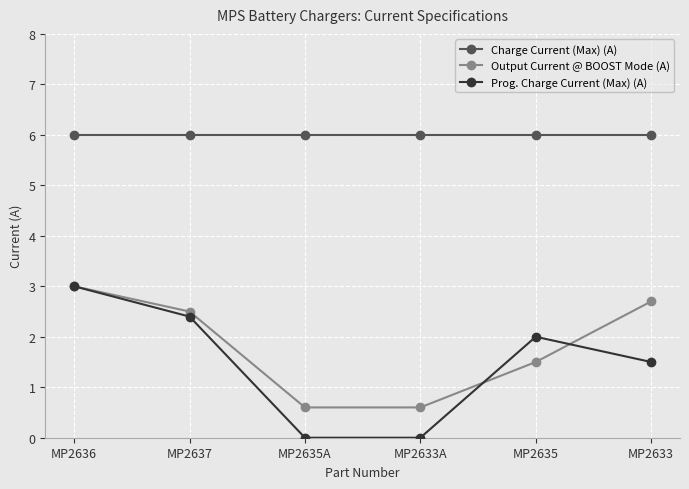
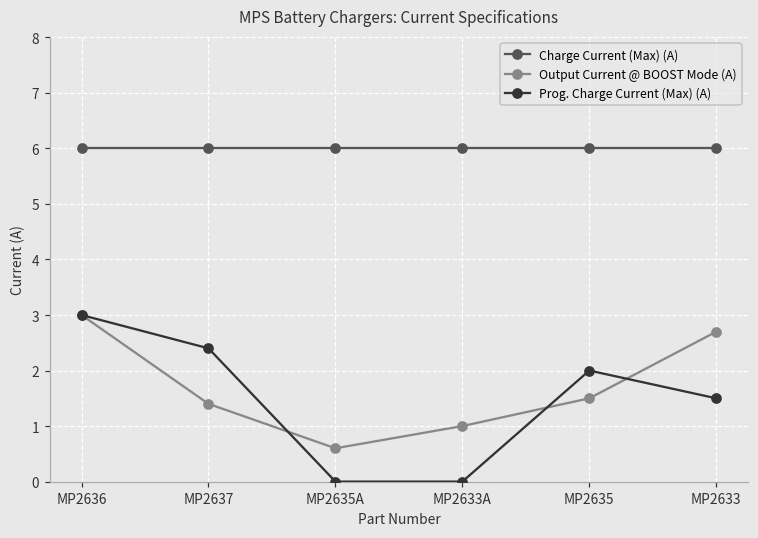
  {
    "Output Current @ BOOST Mode (A)": {
-     "MP2637": 2.5,
+     "MP2637": 1.4,
      "MP2635A": 0.6,
-     "MP2633A": 0.6,
+     "MP2633A": 1.0,
      "MP2635": 1.5,
      "MP2633": 2.7
    }
  }
